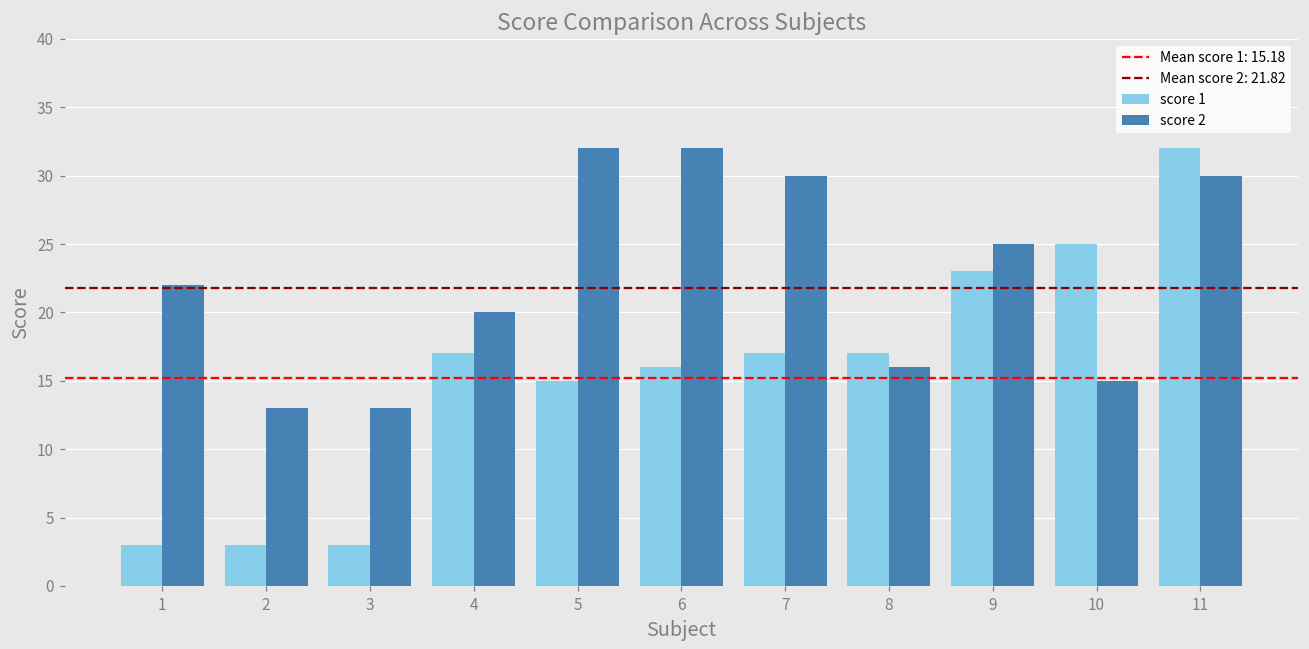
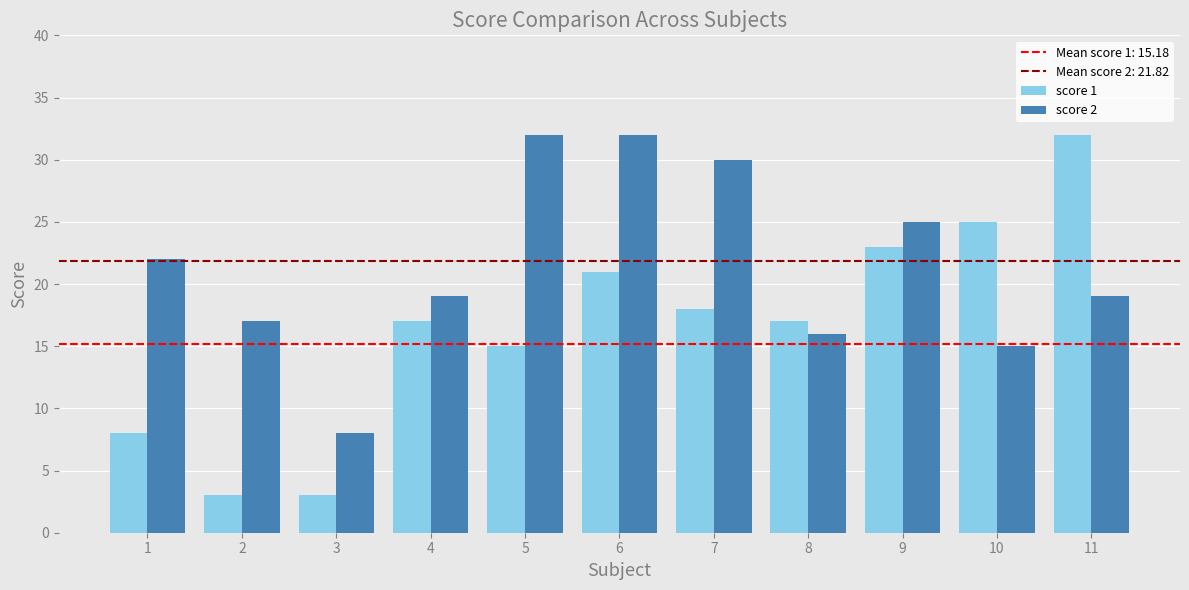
  {
    "score 1": {
-     "1": 3,
+     "1": 8,
      "2": 3,
      "3": 3,
      "4": 17,
      "5": 15,
-     "6": 16,
-     "7": 17,
+     "6": 21,
+     "7": 18,
      "8": 17,
      "9": 23,
      "10": 25,
      "11": 32
    },
    "score 2": {
      "1": 22,
-     "2": 13,
-     "3": 13,
-     "4": 20,
+     "2": 17,
+     "3": 8,
+     "4": 19,
      "5": 32,
      "6": 32,
      "7": 30,
      "8": 16,
      "9": 25,
      "10": 15,
-     "11": 30
+     "11": 19
    }
  }
